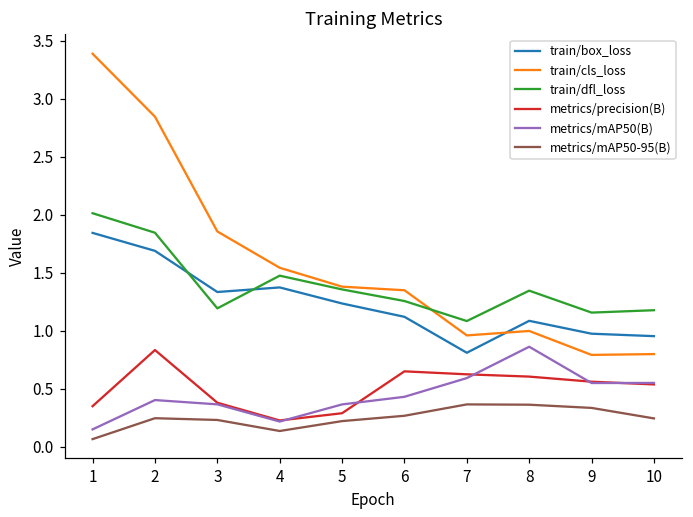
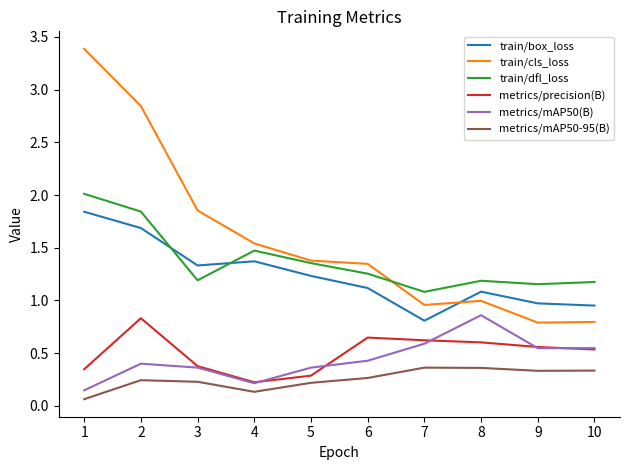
  {
    "train/box_loss": {
      "1": 1.84,
      "2": 1.69,
      "3": 1.33,
      "4": 1.37,
      "5": 1.23,
      "6": 1.12,
      "7": 0.81,
      "8": 1.08,
      "9": 0.97,
      "10": 0.95
    },
    "train/cls_loss": {
      "1": 3.39,
      "2": 2.84,
      "3": 1.85,
      "4": 1.54,
      "6": 1.35,
      "7": 0.96,
      "8": 1.00,
      "9": 0.79,
      "10": 0.80
    },
    "train/dfl_loss": {
      "1": 2.01,
      "2": 1.84,
      "3": 1.19,
      "4": 1.47,
      "6": 1.25,
      "7": 1.08,
-     "8": 1.34,
+     "8": 1.19,
      "9": 1.15,
      "10": 1.18
    },
    "metrics/precision(B)": {
      "1": 0.35,
      "2": 0.83,
      "5": 0.29,
      "6": 0.65,
      "7": 0.62,
      "8": 0.60
    },
    "metrics/mAP50(B)": {
      "1": 0.15,
      "2": 0.40,
      "5": 0.36,
      "6": 0.43,
      "7": 0.59,
      "8": 0.86
    },
    "metrics/mAP50-95(B)": {
      "1": 0.06,
      "2": 0.24,
      "3": 0.23,
      "4": 0.13,
      "5": 0.22,
      "6": 0.27,
      "7": 0.36,
      "8": 0.36,
      "9": 0.33,
-     "10": 0.24
+     "10": 0.34
    }
  }
